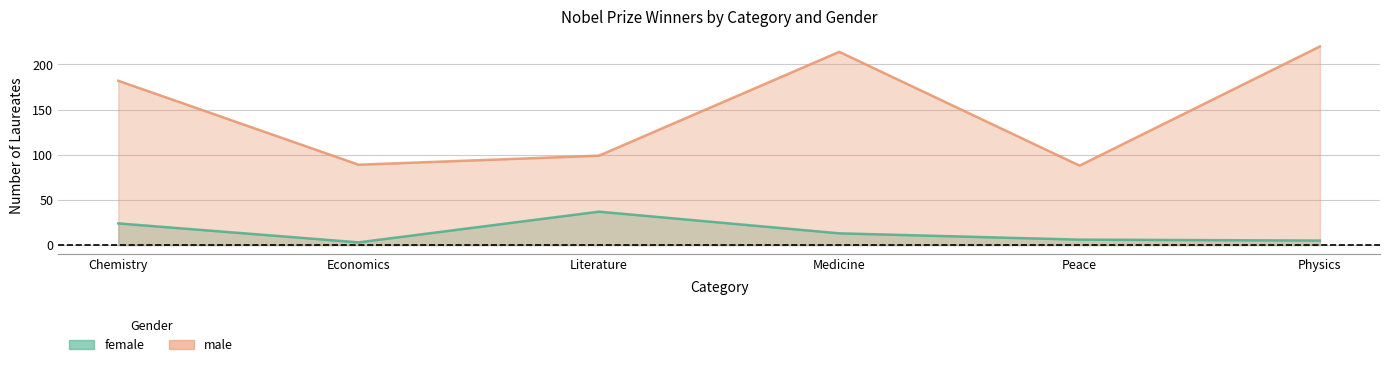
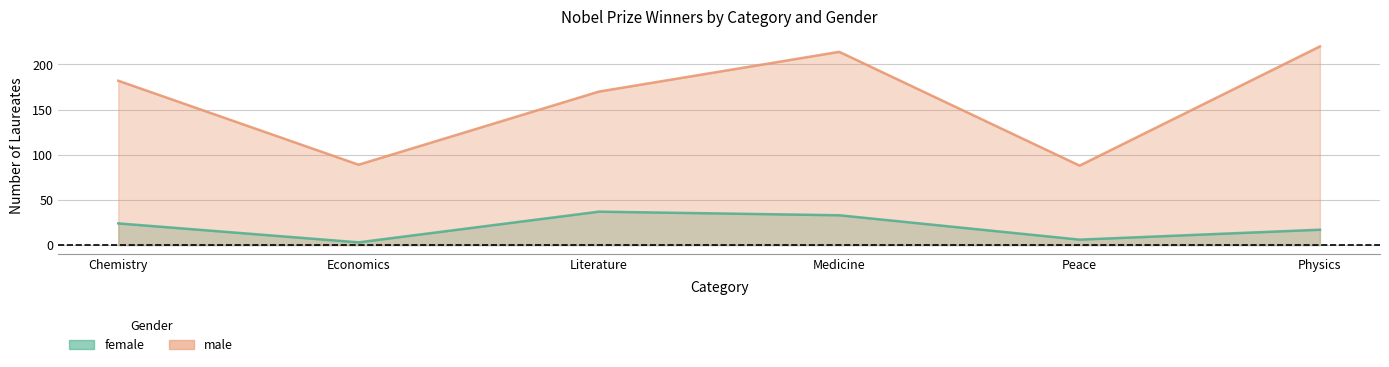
  {
    "female": {
      "Chemistry": 20,
      "Economics": 0,
      "Literature": 40,
-     "Medicine": 10,
+     "Medicine": 30,
      "Peace": 10,
-     "Physics": 10
+     "Physics": 20
    },
    "male": {
      "Chemistry": 180,
      "Economics": 90,
-     "Literature": 100,
+     "Literature": 170,
      "Medicine": 210,
      "Peace": 90,
      "Physics": 220
    }
  }
